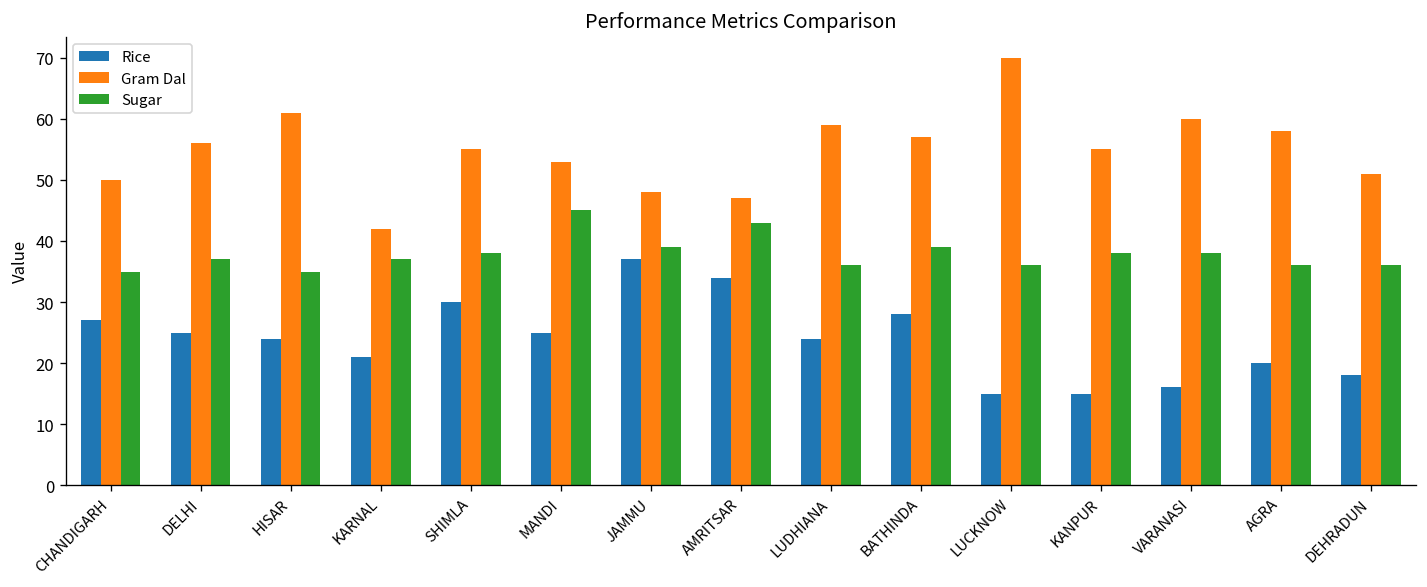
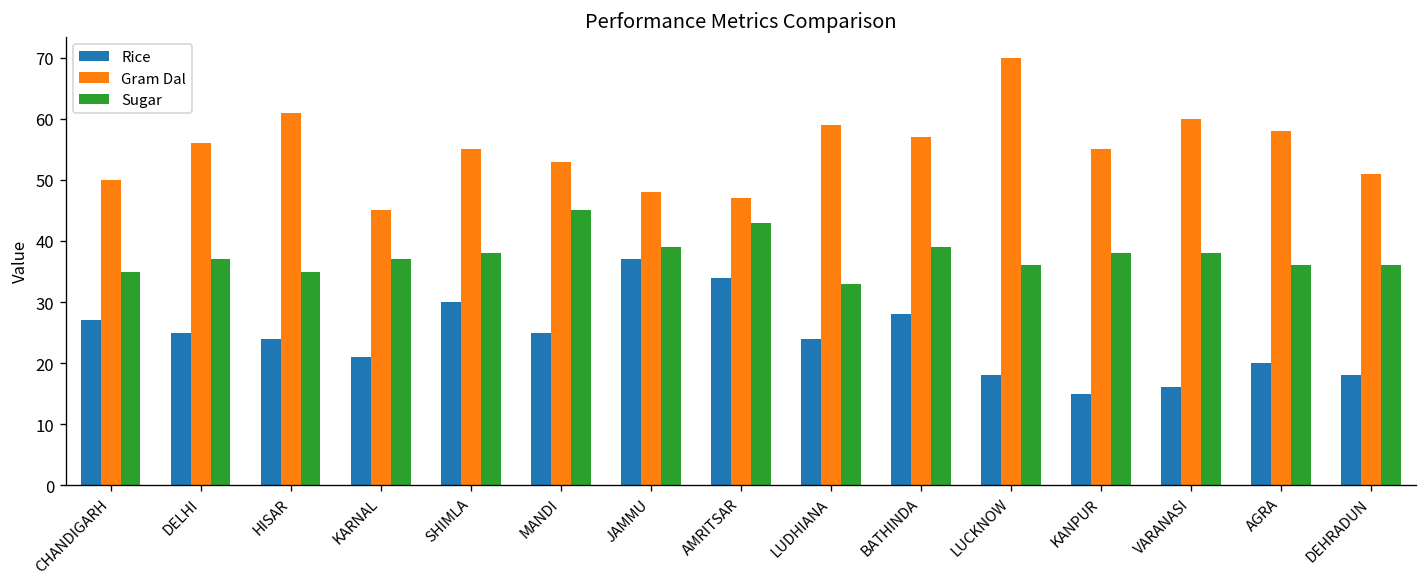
  {
    "Rice": {
      "CHANDIGARH": 27,
      "DELHI": 25,
      "HISAR": 24,
      "KARNAL": 21,
      "SHIMLA": 30,
      "MANDI": 25,
      "JAMMU": 37,
      "AMRITSAR": 34,
      "LUDHIANA": 24,
      "BATHINDA": 28,
-     "LUCKNOW": 15,
+     "LUCKNOW": 18,
      "KANPUR": 15,
      "VARANASI": 16,
      "AGRA": 20,
      "DEHRADUN": 18
    },
    "Gram Dal": {
      "CHANDIGARH": 50,
      "DELHI": 56,
      "HISAR": 61,
-     "KARNAL": 42,
+     "KARNAL": 45,
      "SHIMLA": 55,
      "MANDI": 53,
      "JAMMU": 48,
      "AMRITSAR": 47,
      "LUDHIANA": 59,
      "BATHINDA": 57,
      "LUCKNOW": 70,
      "KANPUR": 55,
      "VARANASI": 60,
      "AGRA": 58,
      "DEHRADUN": 51
    },
    "Sugar": {
      "CHANDIGARH": 35,
      "DELHI": 37,
      "HISAR": 35,
      "KARNAL": 37,
      "SHIMLA": 38,
      "MANDI": 45,
      "JAMMU": 39,
      "AMRITSAR": 43,
-     "LUDHIANA": 36,
+     "LUDHIANA": 33,
      "BATHINDA": 39,
      "LUCKNOW": 36,
      "KANPUR": 38,
      "VARANASI": 38,
      "AGRA": 36,
      "DEHRADUN": 36
    }
  }
